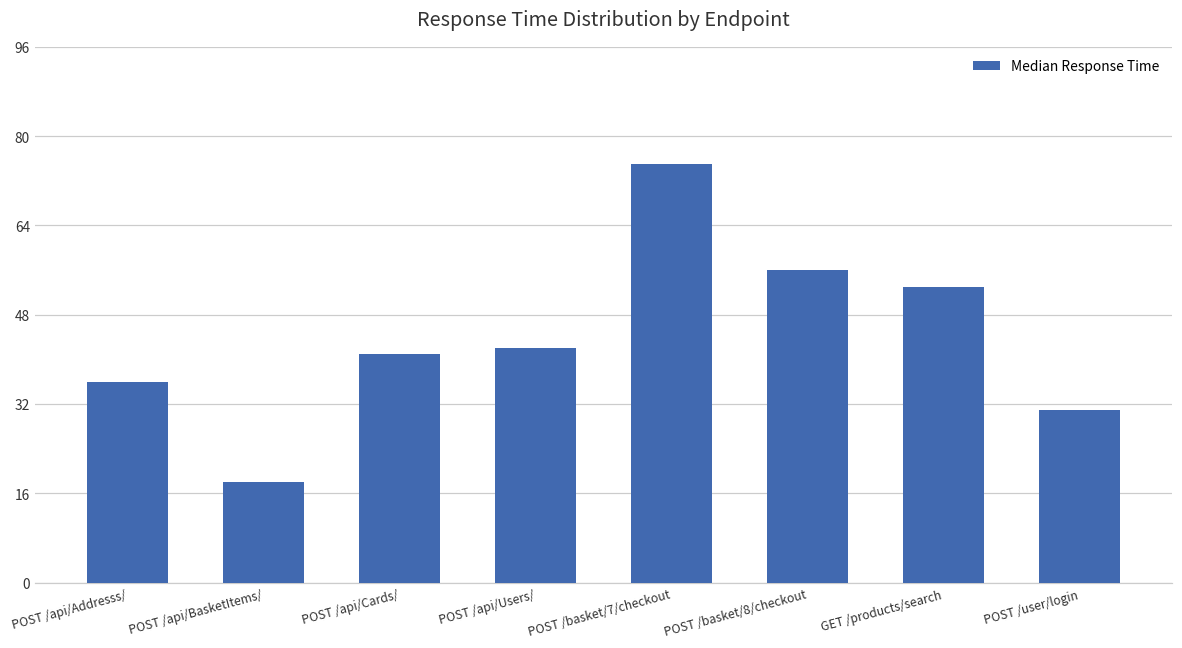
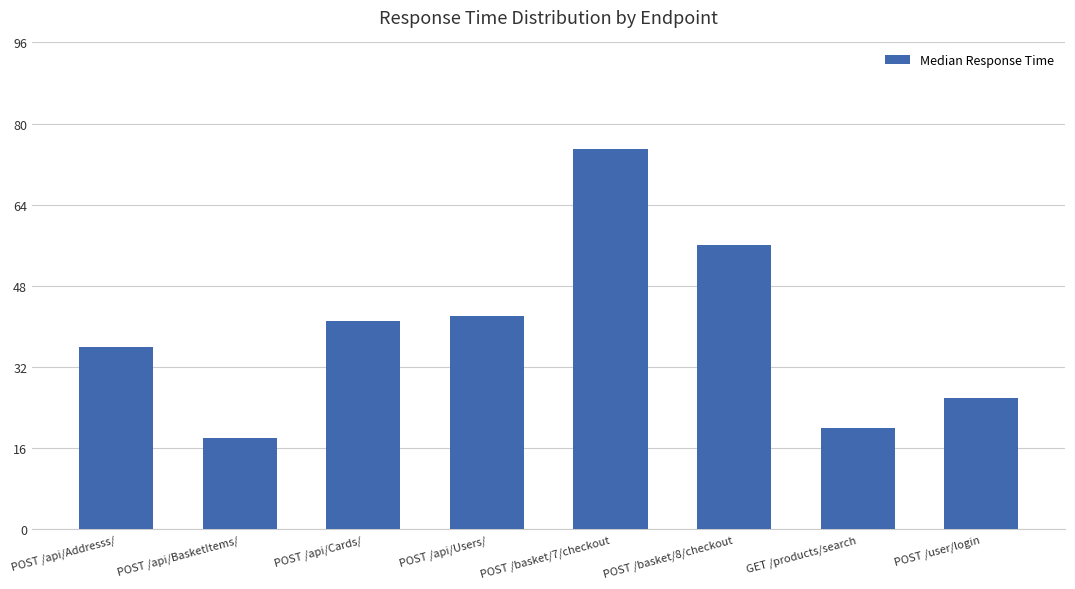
  {
    "POST /api/Addresss/": 36,
    "POST /api/BasketItems/": 18,
    "POST /api/Cards/": 41,
    "POST /api/Users/": 42,
    "POST /basket/7/checkout": 75,
    "POST /basket/8/checkout": 56,
-   "GET /products/search": 53,
-   "POST /user/login": 31
+   "GET /products/search": 20,
+   "POST /user/login": 26
  }
